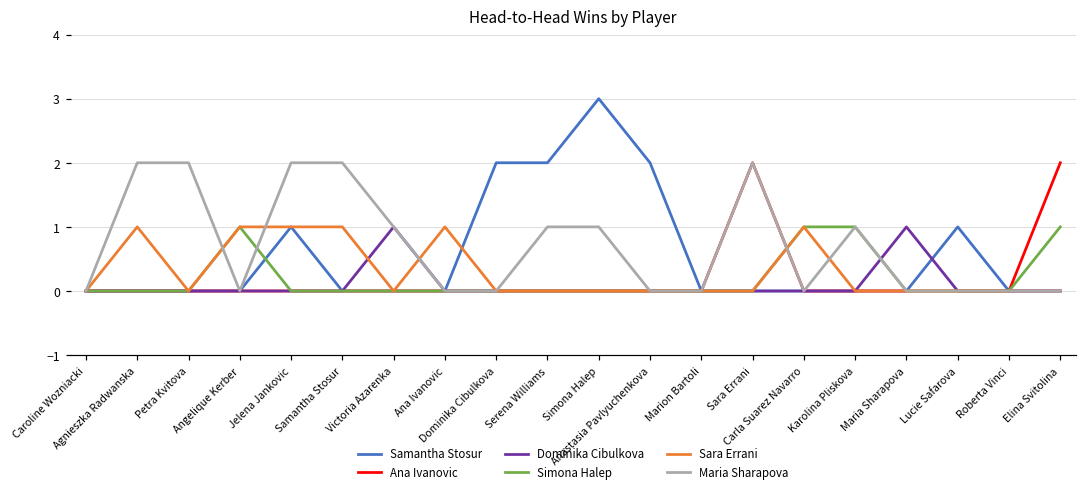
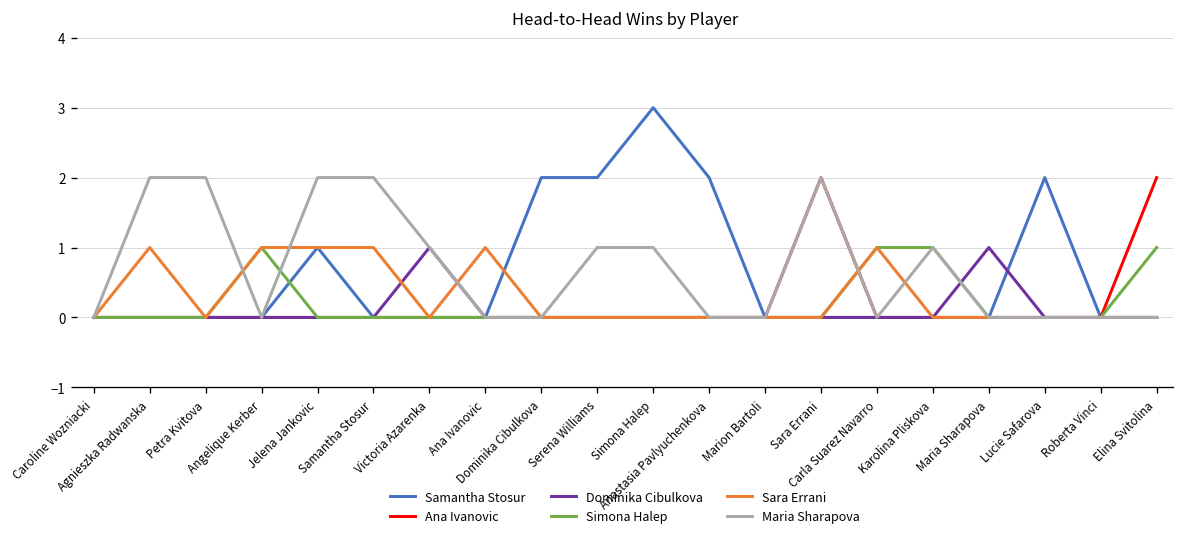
  {
    "Samantha Stosur": {
      "Dominika Cibulkova": 2,
      "Serena Williams": 2,
      "Simona Halep": 3,
      "Anastasia Pavlyuchenkova": 2,
-     "Lucie Safarova": 1
+     "Lucie Safarova": 2
    },
    "Ana Ivanovic": {
      "Elina Svitolina": 2
    },
    "Dominika Cibulkova": {
      "Maria Sharapova": 1
    },
    "Simona Halep": {
      "Elina Svitolina": 1
    },
    "Sara Errani": {
      "Agnieszka Radwanska": 1,
      "Samantha Stosur": 1,
      "Ana Ivanovic": 1
    },
    "Maria Sharapova": {
      "Agnieszka Radwanska": 2,
      "Petra Kvitova": 2,
      "Jelena Jankovic": 2,
      "Samantha Stosur": 2,
      "Serena Williams": 1,
      "Simona Halep": 1
    }
  }
